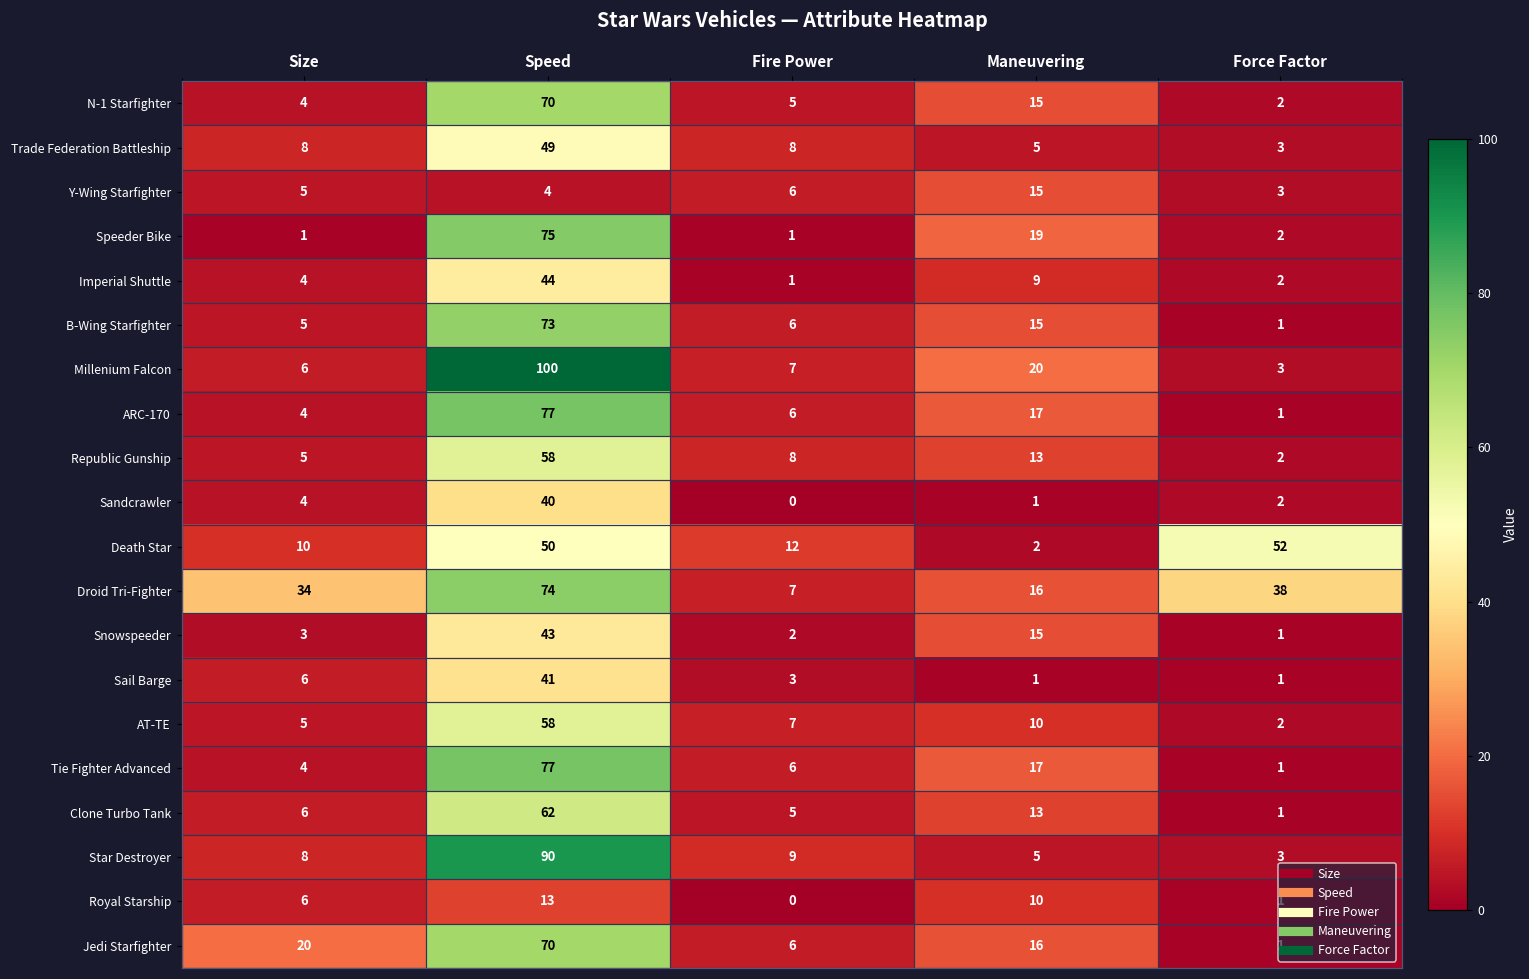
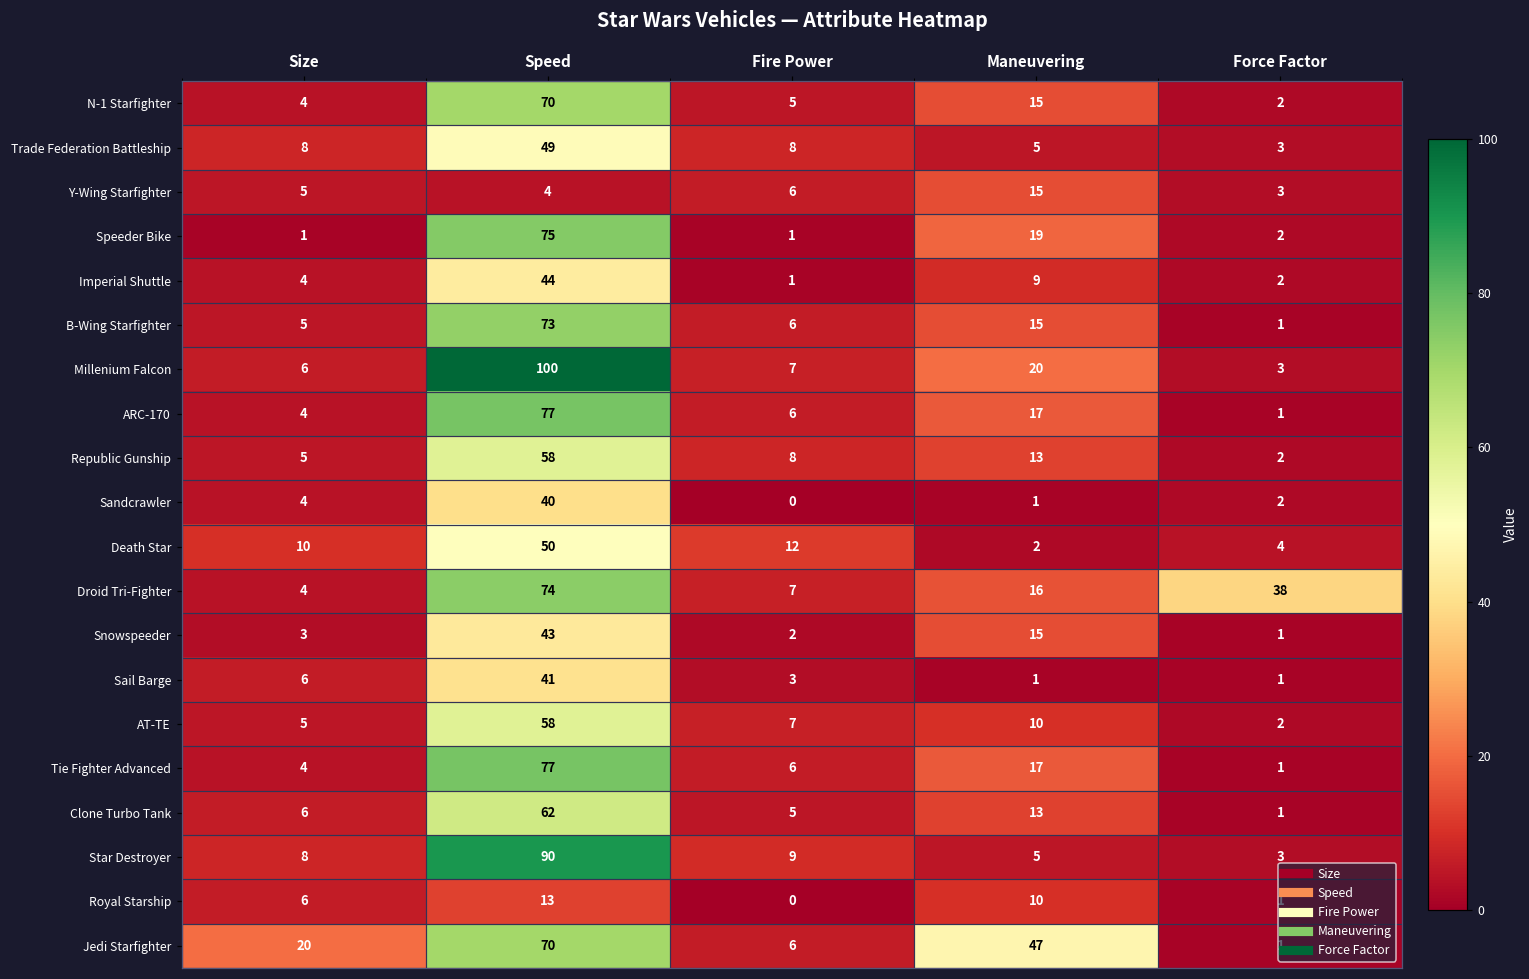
  {
    "N-1 Starfighter": {
      "Size": 4,
      "Speed": 70,
      "Fire Power": 5,
      "Maneuvering": 15,
      "Force Factor": 2
    },
    "Trade Federation Battleship": {
      "Size": 8,
      "Speed": 49,
      "Fire Power": 8,
      "Maneuvering": 5,
      "Force Factor": 3
    },
    "Y-Wing Starfighter": {
      "Size": 5,
      "Speed": 4,
      "Fire Power": 6,
      "Maneuvering": 15,
      "Force Factor": 3
    },
    "Speeder Bike": {
      "Size": 1,
      "Speed": 75,
      "Fire Power": 1,
      "Maneuvering": 19,
      "Force Factor": 2
    },
    "Imperial Shuttle": {
      "Size": 4,
      "Speed": 44,
      "Fire Power": 1,
      "Maneuvering": 9,
      "Force Factor": 2
    },
    "B-Wing Starfighter": {
      "Size": 5,
      "Speed": 73,
      "Fire Power": 6,
      "Maneuvering": 15,
      "Force Factor": 1
    },
    "Millenium Falcon": {
      "Size": 6,
      "Speed": 100,
      "Fire Power": 7,
      "Maneuvering": 20,
      "Force Factor": 3
    },
    "ARC-170": {
      "Size": 4,
      "Speed": 77,
      "Fire Power": 6,
      "Maneuvering": 17,
      "Force Factor": 1
    },
    "Republic Gunship": {
      "Size": 5,
      "Speed": 58,
      "Fire Power": 8,
      "Maneuvering": 13,
      "Force Factor": 2
    },
    "Sandcrawler": {
      "Size": 4,
      "Speed": 40,
      "Fire Power": 0,
      "Maneuvering": 1,
      "Force Factor": 2
    },
    "Death Star": {
      "Size": 10,
      "Speed": 50,
      "Fire Power": 12,
      "Maneuvering": 2,
-     "Force Factor": 52
+     "Force Factor": 4
    },
    "Droid Tri-Fighter": {
-     "Size": 34,
+     "Size": 4,
      "Speed": 74,
      "Fire Power": 7,
      "Maneuvering": 16,
      "Force Factor": 38
    },
    "Snowspeeder": {
      "Size": 3,
      "Speed": 43,
      "Fire Power": 2,
      "Maneuvering": 15,
      "Force Factor": 1
    },
    "Sail Barge": {
      "Size": 6,
      "Speed": 41,
      "Fire Power": 3,
      "Maneuvering": 1,
      "Force Factor": 1
    },
    "AT-TE": {
      "Size": 5,
      "Speed": 58,
      "Fire Power": 7,
      "Maneuvering": 10,
      "Force Factor": 2
    },
    "Tie Fighter Advanced": {
      "Size": 4,
      "Speed": 77,
      "Fire Power": 6,
      "Maneuvering": 17,
      "Force Factor": 1
    },
    "Clone Turbo Tank": {
      "Size": 6,
      "Speed": 62,
      "Fire Power": 5,
      "Maneuvering": 13,
      "Force Factor": 1
    },
    "Star Destroyer": {
      "Size": 8,
      "Speed": 90,
      "Fire Power": 9,
      "Maneuvering": 5,
      "Force Factor": 3
    },
    "Royal Starship": {
      "Size": 6,
      "Speed": 13,
      "Fire Power": 0,
      "Maneuvering": 10
    },
    "Jedi Starfighter": {
      "Size": 20,
      "Speed": 70,
      "Fire Power": 6,
-     "Maneuvering": 16
+     "Maneuvering": 47
    }
  }
